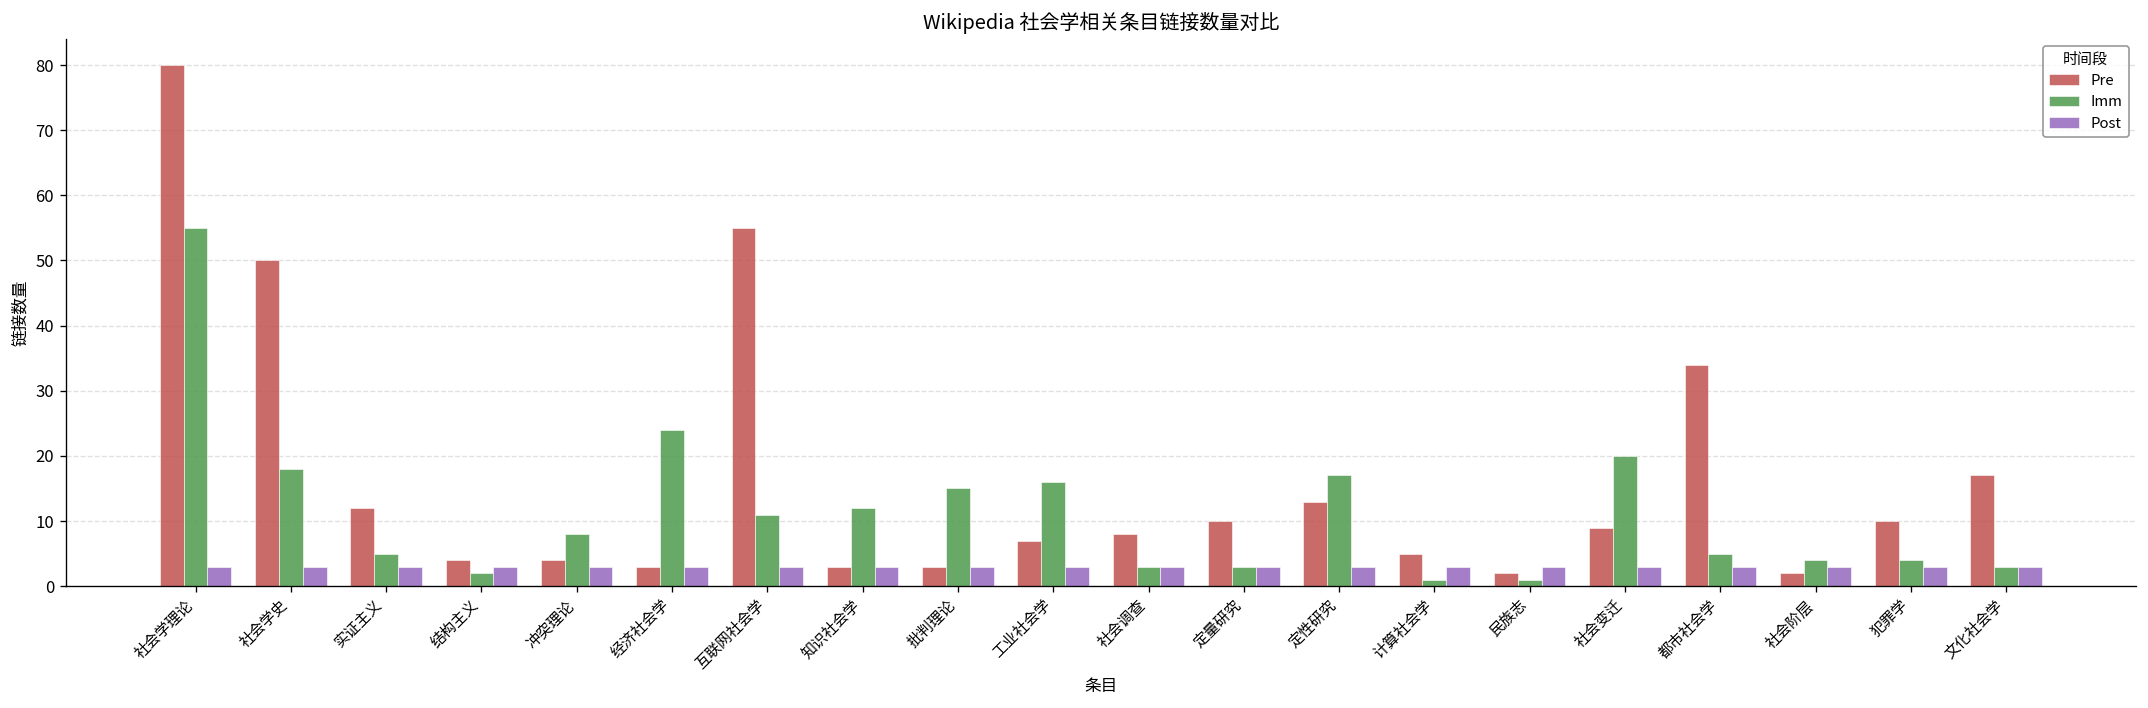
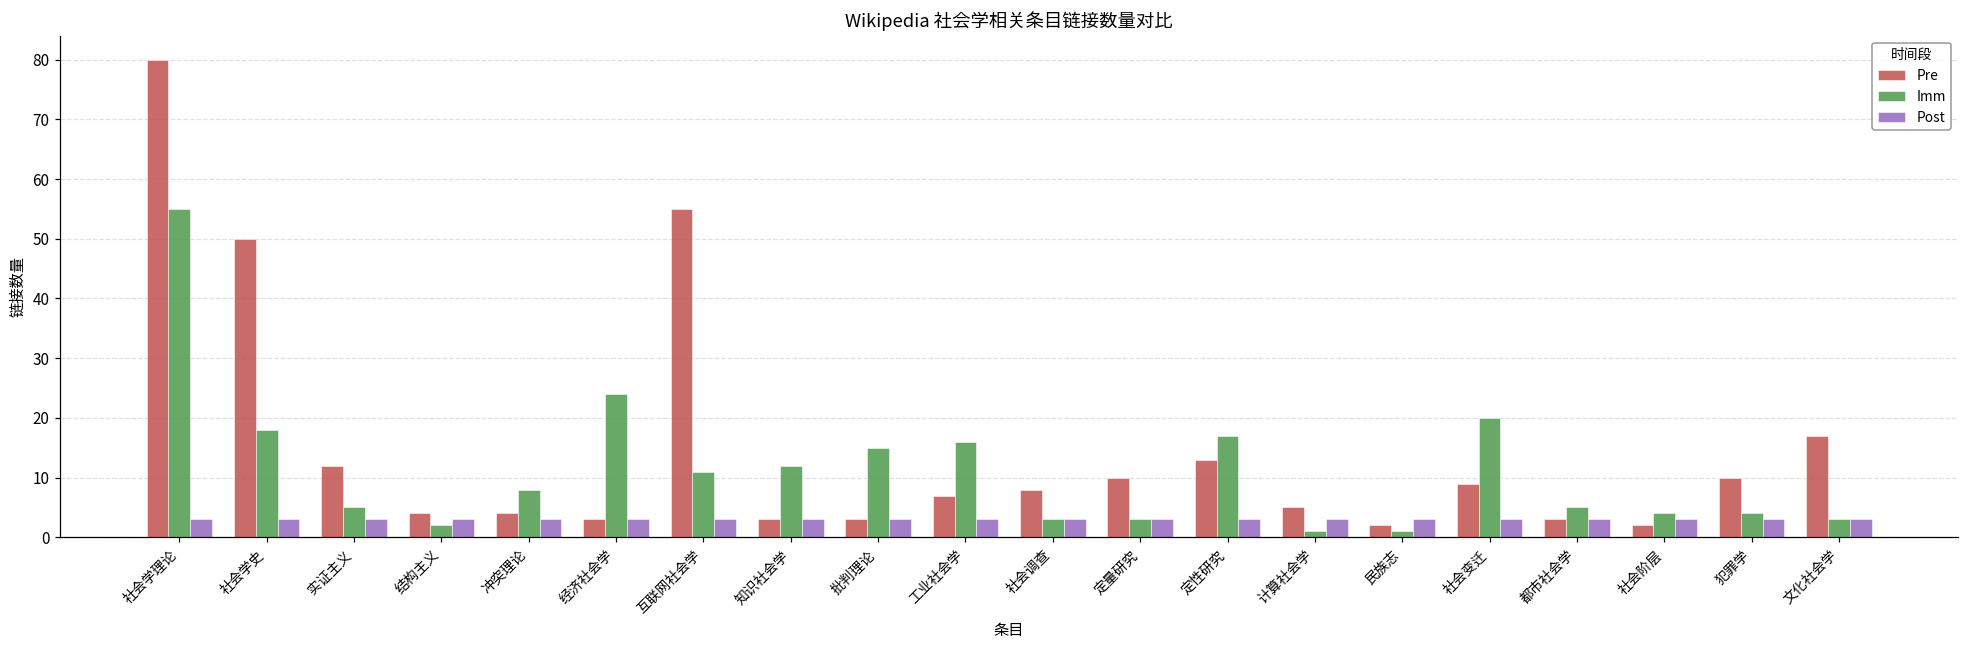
  {
    "Pre": {
      "社会学理论": 80,
      "社会学史": 50,
      "实证主义": 12,
      "结构主义": 4,
      "冲突理论": 4,
      "经济社会学": 3,
      "互联网社会学": 55,
      "知识社会学": 3,
      "批判理论": 3,
      "工业社会学": 7,
      "社会调查": 8,
      "定量研究": 10,
      "定性研究": 13,
      "计算社会学": 5,
      "民族志": 2,
      "社会变迁": 9,
-     "都市社会学": 34,
+     "都市社会学": 3,
      "社会阶层": 2,
      "犯罪学": 10,
      "文化社会学": 17
    },
    "Imm": {
      "社会学理论": 55,
      "社会学史": 18,
      "实证主义": 5,
      "结构主义": 2,
      "冲突理论": 8,
      "经济社会学": 24,
      "互联网社会学": 11,
      "知识社会学": 12,
      "批判理论": 15,
      "工业社会学": 16,
      "社会调查": 3,
      "定量研究": 3,
      "定性研究": 17,
      "计算社会学": 1,
      "民族志": 1,
      "社会变迁": 20,
      "都市社会学": 5,
      "社会阶层": 4,
      "犯罪学": 4,
      "文化社会学": 3
    },
    "Post": {
      "社会学理论": 3,
      "社会学史": 3,
      "实证主义": 3,
      "结构主义": 3,
      "冲突理论": 3,
      "经济社会学": 3,
      "互联网社会学": 3,
      "知识社会学": 3,
      "批判理论": 3,
      "工业社会学": 3,
      "社会调查": 3,
      "定量研究": 3,
      "定性研究": 3,
      "计算社会学": 3,
      "民族志": 3,
      "社会变迁": 3,
      "都市社会学": 3,
      "社会阶层": 3,
      "犯罪学": 3,
      "文化社会学": 3
    }
  }
